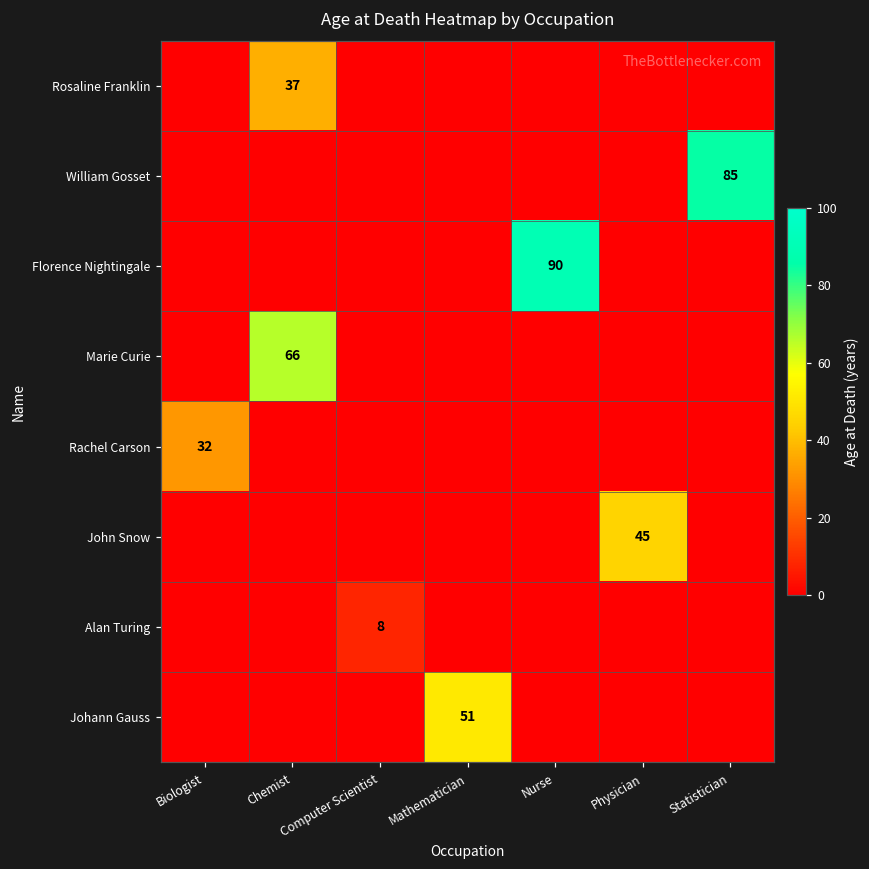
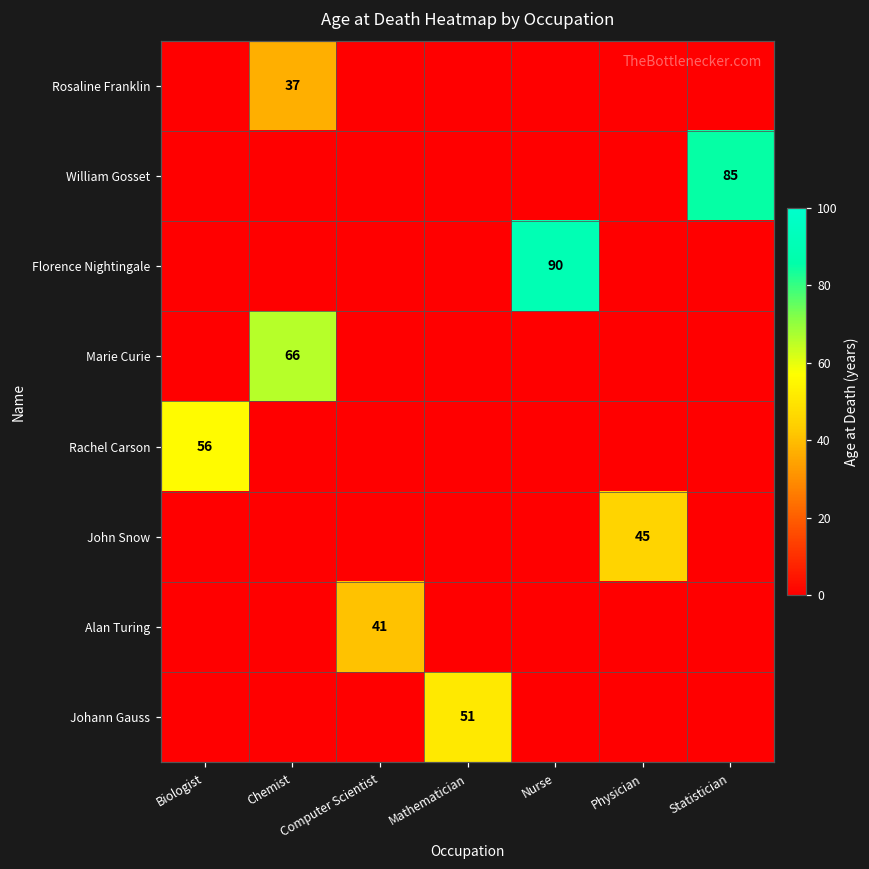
  {
    "Rosaline Franklin": {
      "Chemist": 37
    },
    "William Gosset": {
      "Statistician": 85
    },
    "Florence Nightingale": {
      "Nurse": 90
    },
    "Marie Curie": {
      "Chemist": 66
    },
    "Rachel Carson": {
-     "Biologist": 32
+     "Biologist": 56
    },
    "John Snow": {
      "Physician": 45
    },
    "Alan Turing": {
-     "Computer Scientist": 8
+     "Computer Scientist": 41
    },
    "Johann Gauss": {
      "Mathematician": 51
    }
  }
